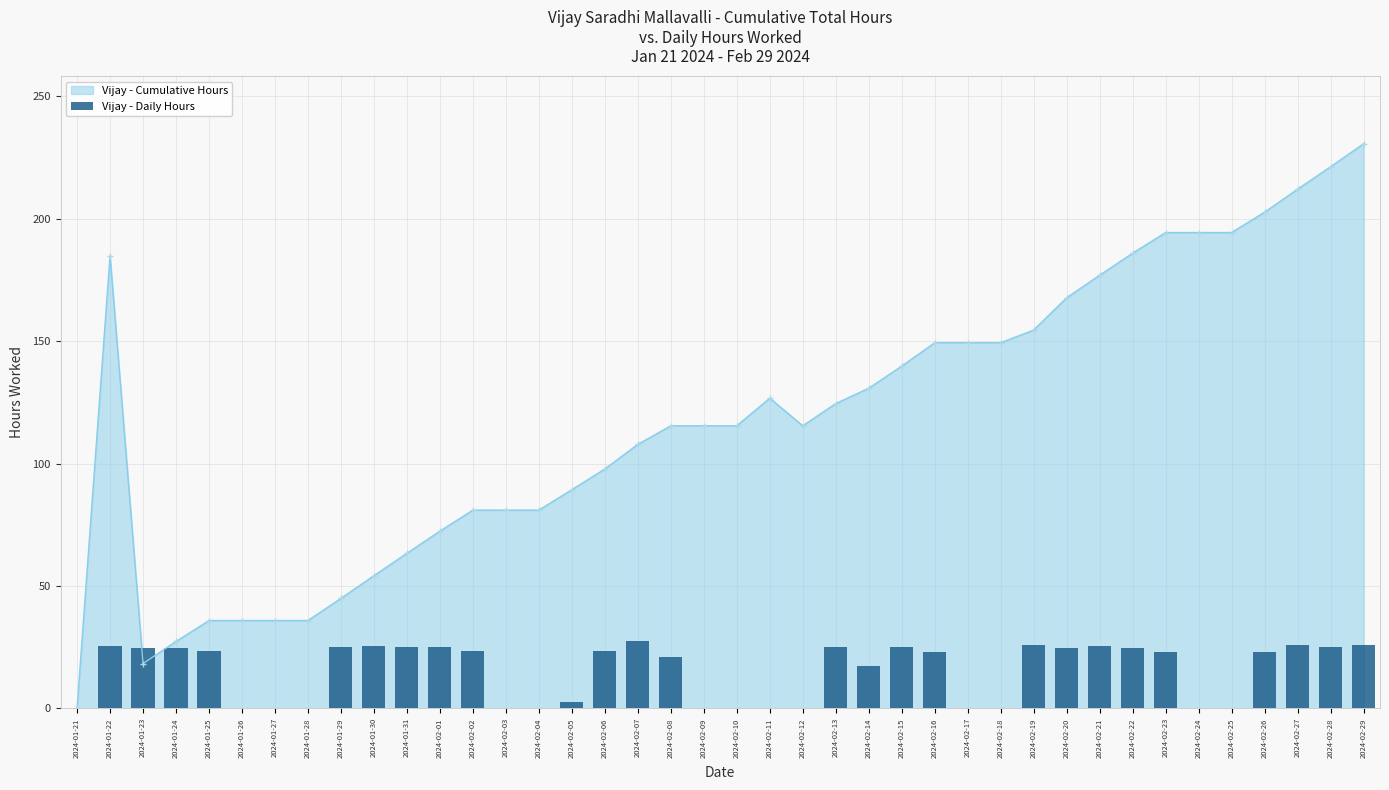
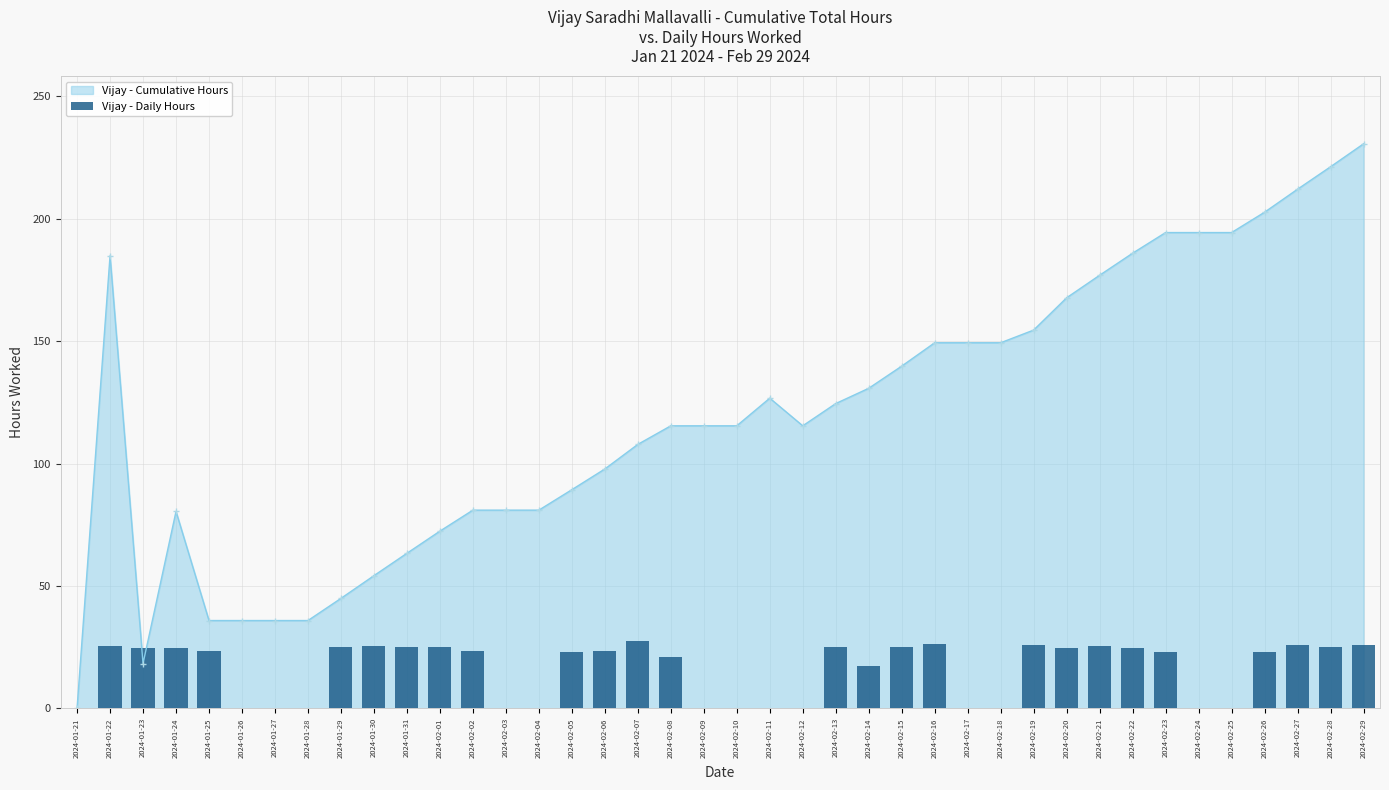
  {
    "Vijay - Cumulative Hours": {
      "2024-01-21": 0,
      "2024-01-22": 185,
      "2024-01-23": 18,
-     "2024-01-24": 27,
+     "2024-01-24": 80,
      "2024-01-25": 36,
      "2024-01-26": 36,
      "2024-01-27": 36,
      "2024-01-28": 36,
      "2024-01-29": 45,
      "2024-01-30": 54,
      "2024-01-31": 63,
      "2024-02-01": 72,
      "2024-02-02": 81,
      "2024-02-03": 81,
      "2024-02-04": 81,
      "2024-02-05": 89,
      "2024-02-06": 98,
      "2024-02-07": 108,
      "2024-02-08": 115,
      "2024-02-09": 115,
      "2024-02-10": 115,
      "2024-02-11": 127,
      "2024-02-12": 115,
      "2024-02-13": 125,
      "2024-02-14": 131,
      "2024-02-15": 140,
      "2024-02-16": 149,
      "2024-02-17": 149,
      "2024-02-18": 149,
      "2024-02-19": 155,
      "2024-02-20": 168,
      "2024-02-21": 177,
      "2024-02-22": 186,
      "2024-02-23": 194,
      "2024-02-24": 194,
      "2024-02-25": 194,
      "2024-02-26": 203,
      "2024-02-27": 212,
      "2024-02-28": 221,
      "2024-02-29": 231
    },
    "Vijay - Daily Hours": {
      "2024-01-21": 0,
      "2024-01-22": 26,
      "2024-01-23": 25,
      "2024-01-24": 25,
      "2024-01-25": 24,
      "2024-01-26": 0,
      "2024-01-27": 0,
      "2024-01-28": 0,
      "2024-01-29": 25,
      "2024-01-30": 26,
      "2024-01-31": 25,
      "2024-02-01": 25,
      "2024-02-02": 24,
      "2024-02-03": 0,
      "2024-02-04": 0,
-     "2024-02-05": 2,
+     "2024-02-05": 23,
      "2024-02-06": 23,
      "2024-02-07": 28,
      "2024-02-08": 21,
      "2024-02-09": 0,
      "2024-02-10": 0,
      "2024-02-11": 0,
      "2024-02-12": 0,
      "2024-02-13": 25,
      "2024-02-14": 17,
      "2024-02-15": 25,
-     "2024-02-16": 23,
+     "2024-02-16": 26,
      "2024-02-17": 0,
      "2024-02-18": 0,
      "2024-02-19": 26,
      "2024-02-20": 25,
      "2024-02-21": 25,
      "2024-02-22": 25,
      "2024-02-23": 23,
      "2024-02-24": 0,
      "2024-02-25": 0,
      "2024-02-26": 23,
      "2024-02-27": 26,
      "2024-02-28": 25,
      "2024-02-29": 26
    }
  }
